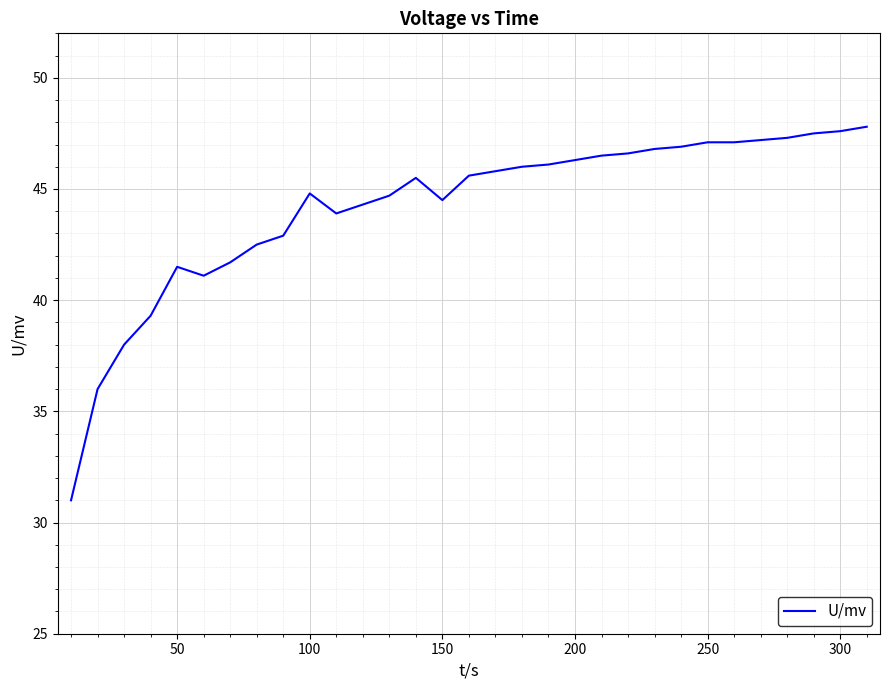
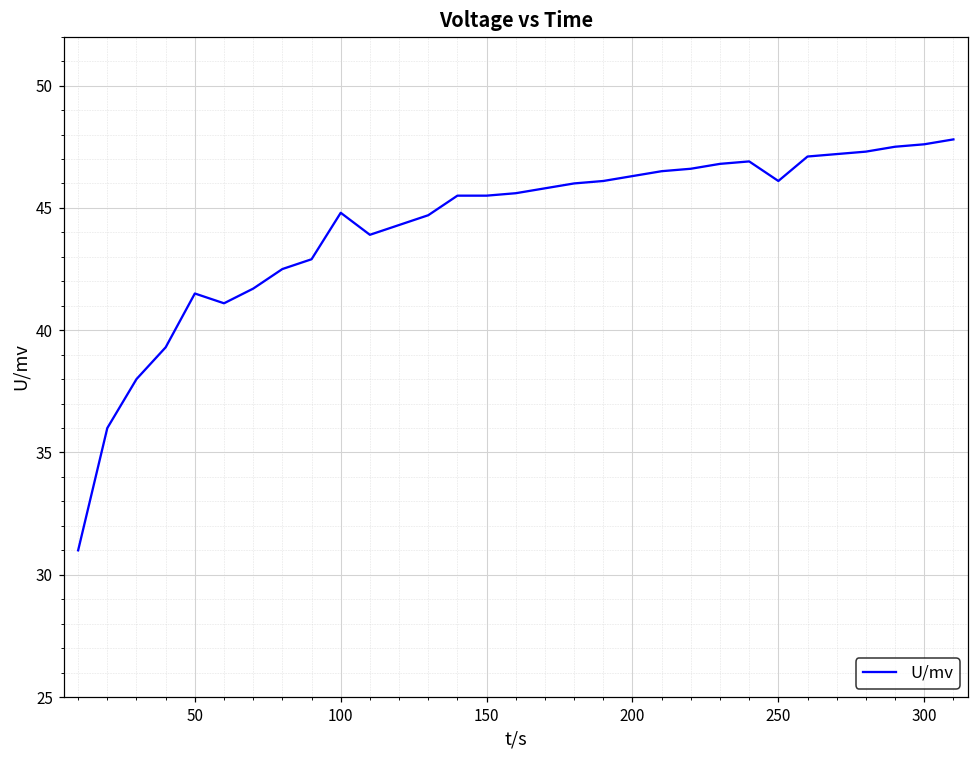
  {
    "50": 41.5,
    "100": 44.8,
-   "150": 44.5,
+   "150": 45.5,
    "200": 46.3,
-   "250": 47.1,
+   "250": 46.1,
    "300": 47.6
  }
